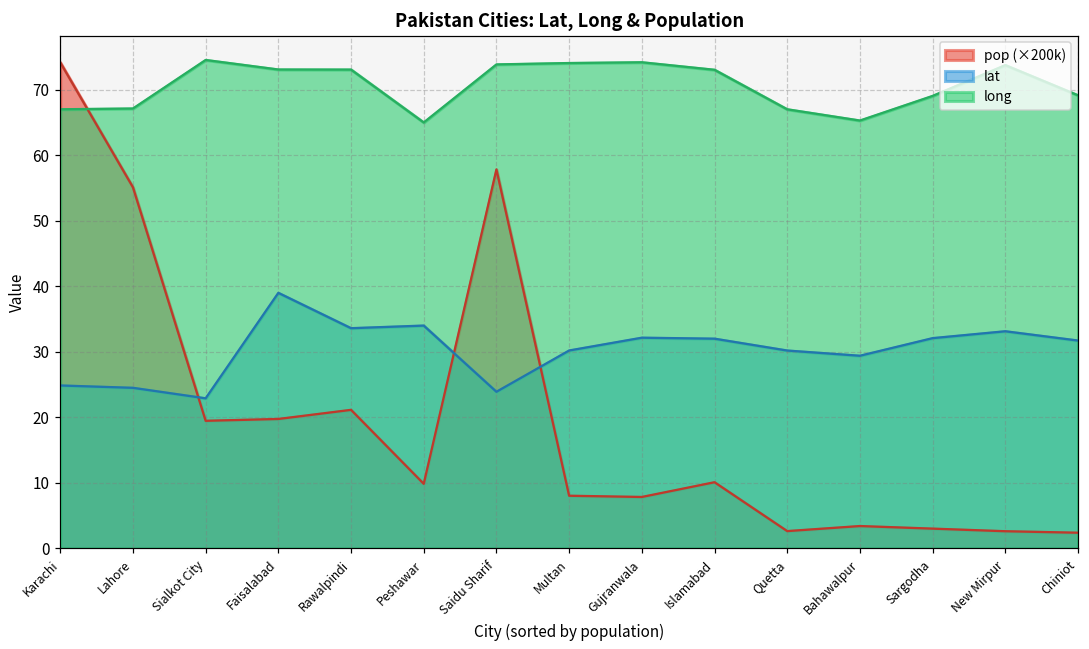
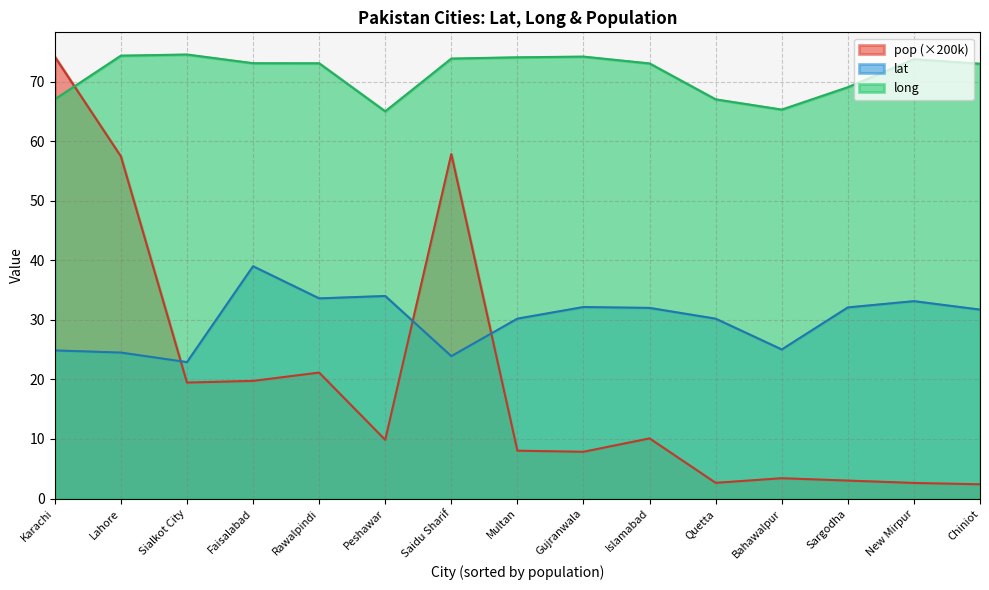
  {
    "pop (×200k)": {
      "Karachi": 74,
-     "Lahore": 55,
+     "Lahore": 57,
      "Sialkot City": 19,
      "Faisalabad": 20,
      "Rawalpindi": 21,
      "Peshawar": 10,
      "Saidu Sharif": 58,
      "Multan": 8,
      "Gujranwala": 8,
      "Islamabad": 10,
      "Quetta": 3,
      "Bahawalpur": 3,
      "Sargodha": 3,
      "New Mirpur": 3,
      "Chiniot": 2
    },
    "lat": {
      "Karachi": 25,
      "Lahore": 25,
      "Sialkot City": 23,
      "Faisalabad": 39,
      "Rawalpindi": 34,
      "Peshawar": 34,
      "Saidu Sharif": 24,
      "Multan": 30,
      "Gujranwala": 32,
      "Islamabad": 32,
      "Quetta": 30,
-     "Bahawalpur": 29,
+     "Bahawalpur": 25,
      "Sargodha": 32,
      "New Mirpur": 33,
      "Chiniot": 32
    },
    "long": {
      "Karachi": 67,
-     "Lahore": 67,
+     "Lahore": 74,
      "Sialkot City": 75,
      "Faisalabad": 73,
      "Rawalpindi": 73,
      "Peshawar": 65,
      "Saidu Sharif": 74,
      "Multan": 74,
      "Gujranwala": 74,
      "Islamabad": 73,
      "Quetta": 67,
      "Bahawalpur": 65,
      "Sargodha": 69,
-     "Chiniot": 69
+     "Chiniot": 73
    }
  }
